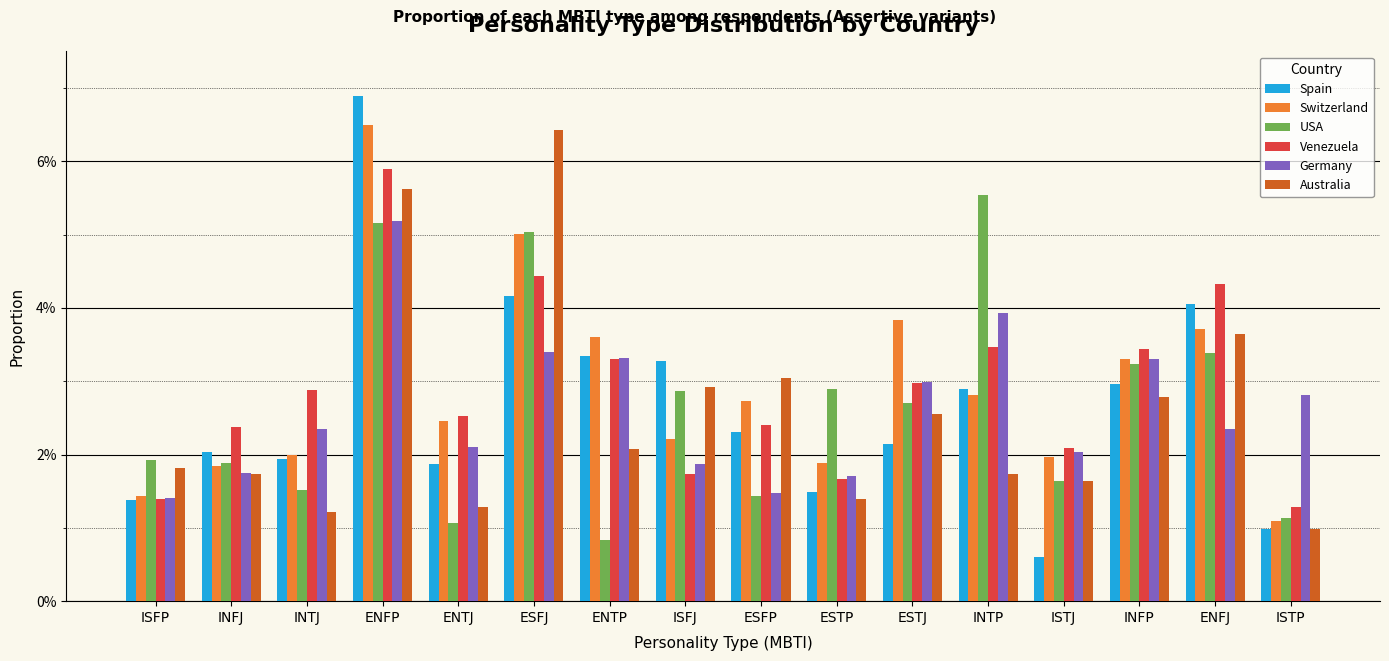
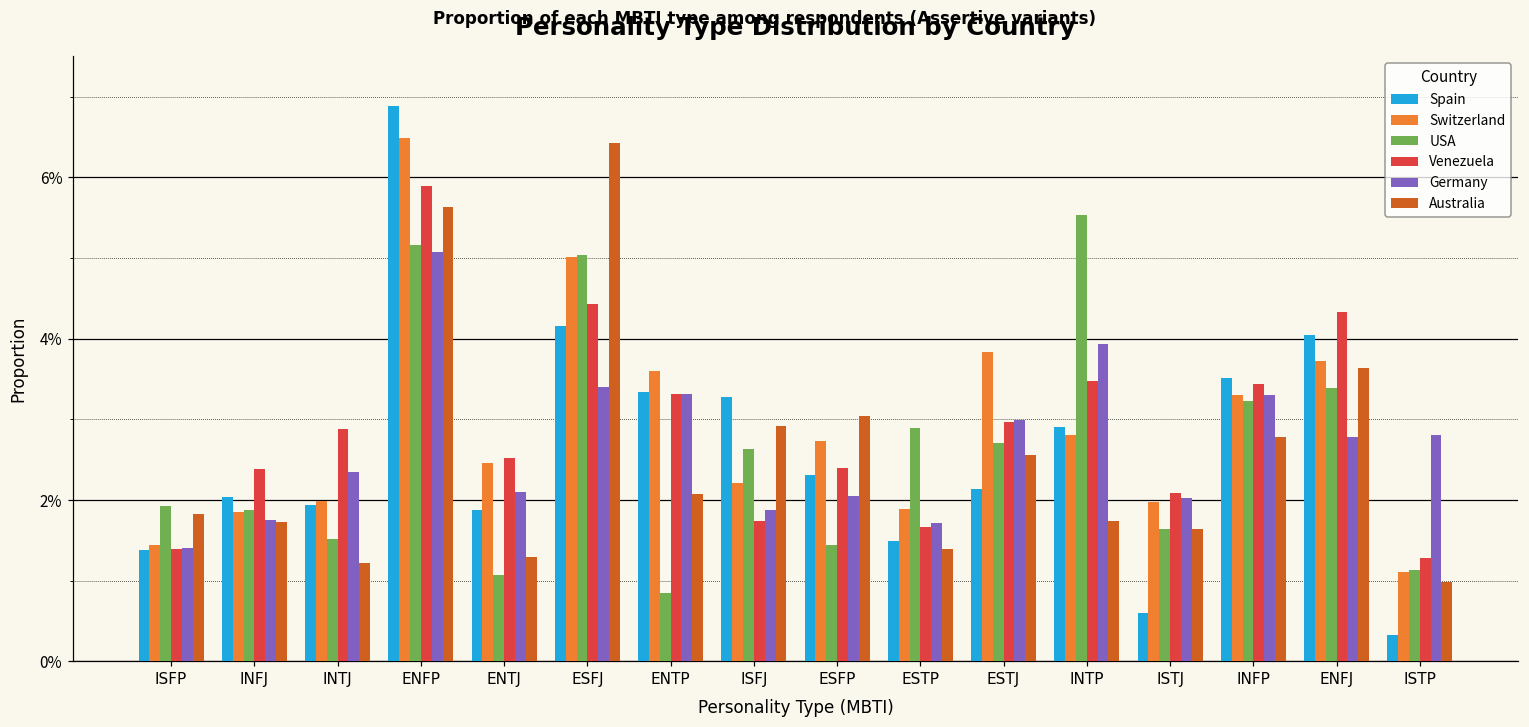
  {
    "Spain": {
      "ISFP": "1.4%",
      "INFJ": "2.0%",
      "INTJ": "1.9%",
      "ENFP": "6.9%",
      "ENTJ": "1.9%",
      "ESFJ": "4.2%",
      "ENTP": "3.3%",
      "ISFJ": "3.3%",
      "ESFP": "2.3%",
      "ESTP": "1.5%",
      "ESTJ": "2.1%",
      "INTP": "2.9%",
      "ISTJ": "0.6%",
-     "INFP": "3.0%",
+     "INFP": "3.5%",
      "ENFJ": "4.1%",
-     "ISTP": "1.0%"
+     "ISTP": "0.3%"
    },
    "USA": {
      "ISFP": "1.9%",
      "INFJ": "1.9%",
      "INTJ": "1.5%",
      "ENFP": "5.2%",
      "ENTJ": "1.1%",
      "ESFJ": "5.0%",
      "ENTP": "0.8%",
-     "ISFJ": "2.9%",
+     "ISFJ": "2.6%",
      "ESFP": "1.4%",
      "ESTP": "2.9%",
      "ESTJ": "2.7%",
      "INTP": "5.5%",
      "ISTJ": "1.6%",
      "INFP": "3.2%",
      "ENFJ": "3.4%",
      "ISTP": "1.1%"
    },
    "Germany": {
      "ISFP": "1.4%",
      "INFJ": "1.8%",
      "INTJ": "2.4%",
-     "ENFP": "5.2%",
+     "ENFP": "5.1%",
      "ENTJ": "2.1%",
      "ESFJ": "3.4%",
      "ENTP": "3.3%",
      "ISFJ": "1.9%",
-     "ESFP": "1.5%",
+     "ESFP": "2.1%",
      "ESTP": "1.7%",
      "ESTJ": "3.0%",
      "INTP": "3.9%",
      "ISTJ": "2.0%",
      "INFP": "3.3%",
-     "ENFJ": "2.4%",
+     "ENFJ": "2.8%",
      "ISTP": "2.8%"
    }
  }
